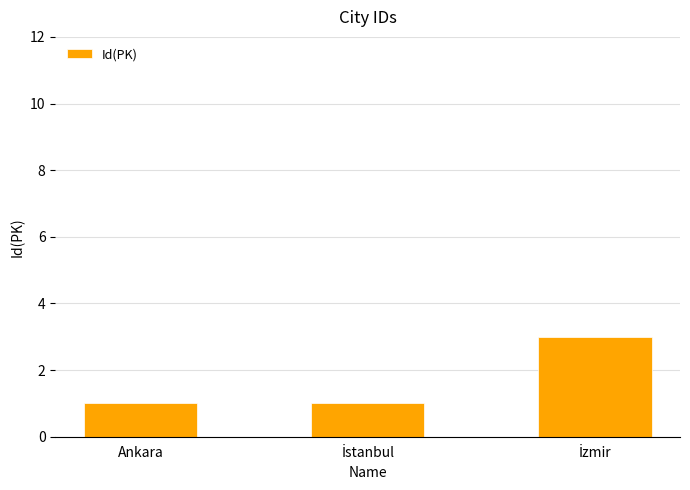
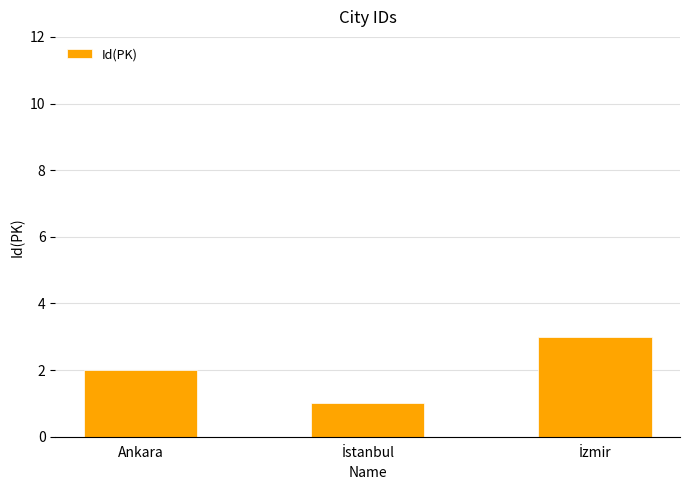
  {
-   "Ankara": 1,
+   "Ankara": 2,
    "İstanbul": 1,
    "İzmir": 3
  }
